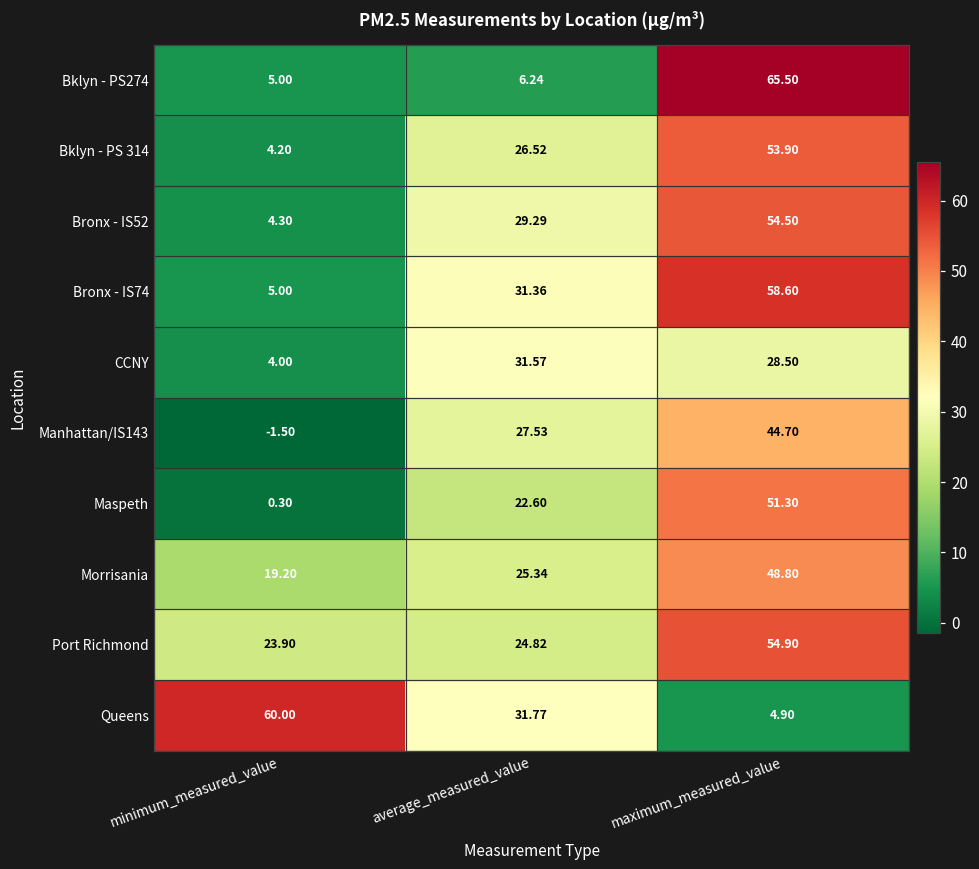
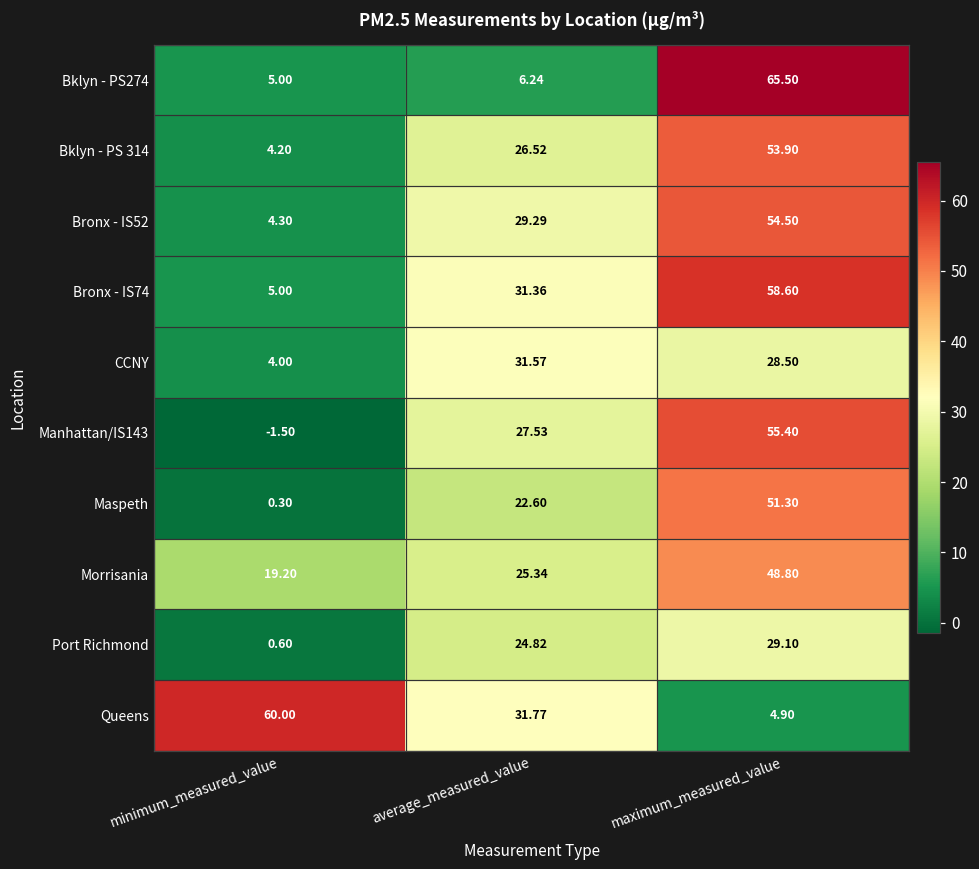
  {
    "Bklyn - PS274": {
      "minimum_measured_value": 5.00,
      "average_measured_value": 6.24,
      "maximum_measured_value": 65.50
    },
    "Bklyn - PS 314": {
      "minimum_measured_value": 4.20,
      "average_measured_value": 26.52,
      "maximum_measured_value": 53.90
    },
    "Bronx - IS52": {
      "minimum_measured_value": 4.30,
      "average_measured_value": 29.29,
      "maximum_measured_value": 54.50
    },
    "Bronx - IS74": {
      "minimum_measured_value": 5.00,
      "average_measured_value": 31.36,
      "maximum_measured_value": 58.60
    },
    "CCNY": {
      "minimum_measured_value": 4.00,
      "average_measured_value": 31.57,
      "maximum_measured_value": 28.50
    },
    "Manhattan/IS143": {
      "minimum_measured_value": -1.50,
      "average_measured_value": 27.53,
-     "maximum_measured_value": 44.70
+     "maximum_measured_value": 55.40
    },
    "Maspeth": {
      "minimum_measured_value": 0.30,
      "average_measured_value": 22.60,
      "maximum_measured_value": 51.30
    },
    "Morrisania": {
      "minimum_measured_value": 19.20,
      "average_measured_value": 25.34,
      "maximum_measured_value": 48.80
    },
    "Port Richmond": {
-     "minimum_measured_value": 23.90,
+     "minimum_measured_value": 0.60,
      "average_measured_value": 24.82,
-     "maximum_measured_value": 54.90
+     "maximum_measured_value": 29.10
    },
    "Queens": {
      "minimum_measured_value": 60.00,
      "average_measured_value": 31.77,
      "maximum_measured_value": 4.90
    }
  }
